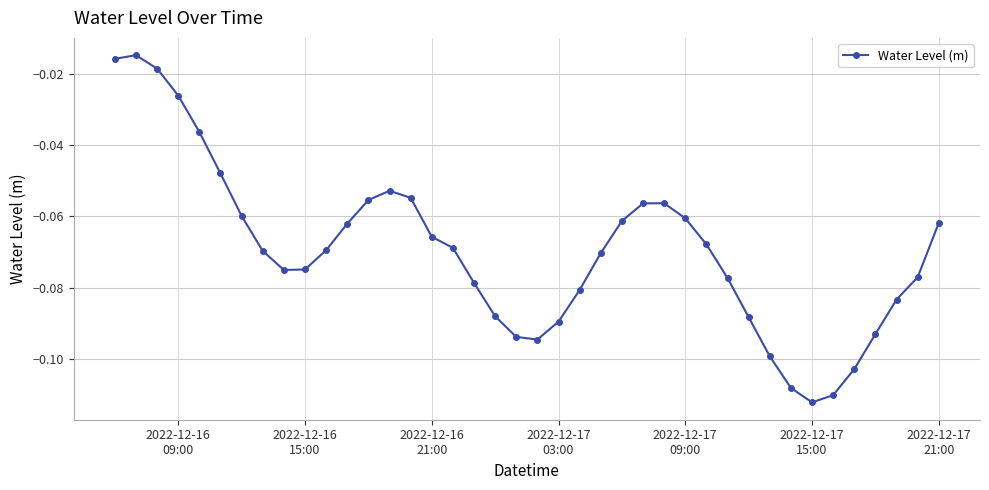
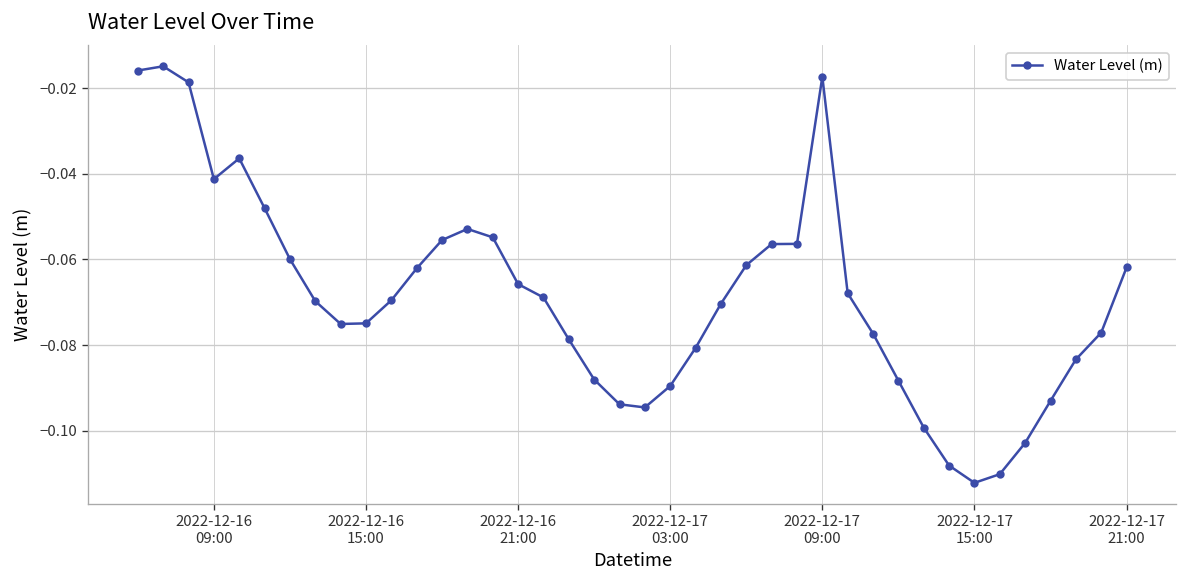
  {
-   "2022-12-16 09:00": -0.026,
+   "2022-12-16 09:00": -0.041,
    "2022-12-16 15:00": -0.075,
    "2022-12-16 21:00": -0.066,
    "2022-12-17 03:00": -0.090,
-   "2022-12-17 09:00": -0.061,
+   "2022-12-17 09:00": -0.017,
    "2022-12-17 15:00": -0.112,
    "2022-12-17 21:00": -0.062
  }
